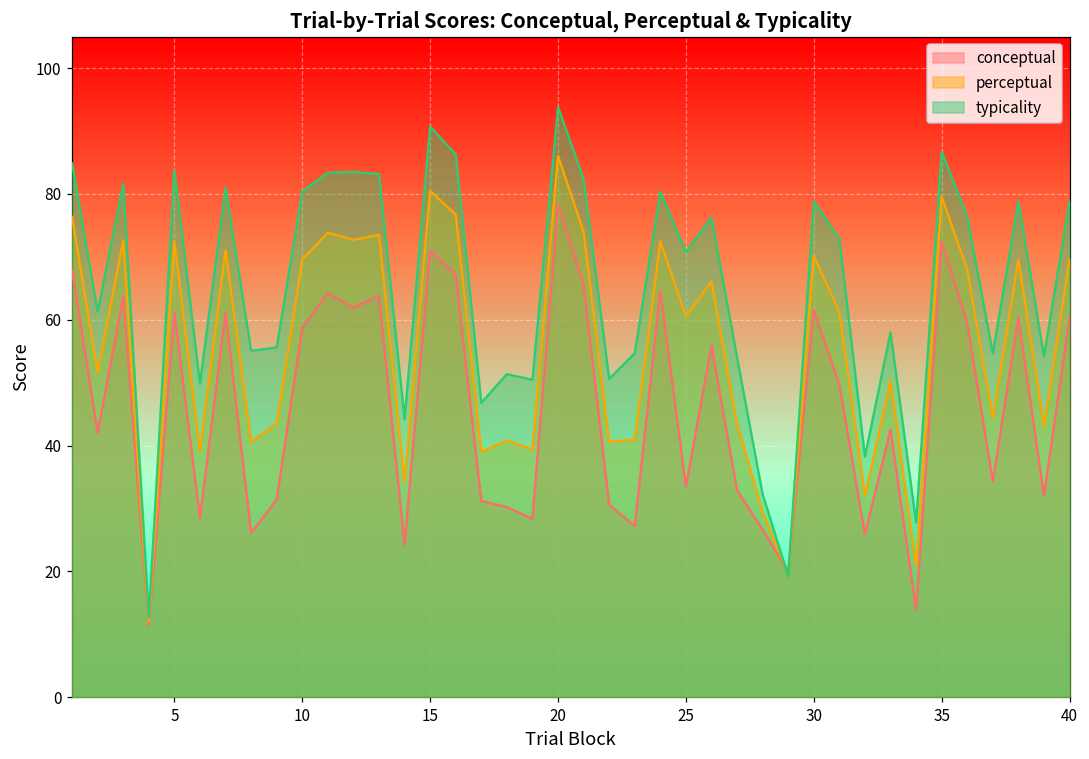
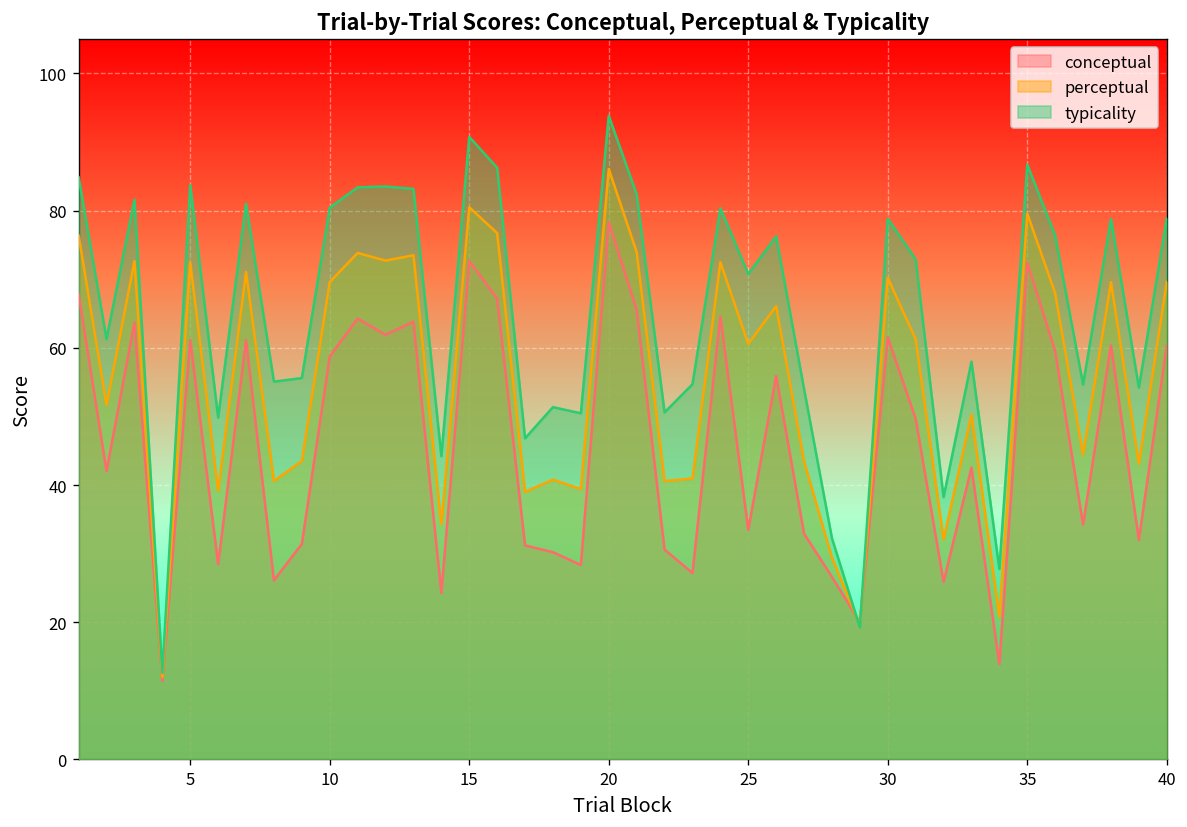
  {
    "conceptual": {
      "5": 61,
      "10": 59,
-     "15": 71,
+     "15": 73,
      "20": 78,
      "25": 33,
      "30": 62,
      "35": 72,
      "40": 60
    },
    "perceptual": {
      "5": 72,
      "10": 70,
      "15": 80,
      "20": 86,
      "25": 61,
      "30": 70,
      "35": 80,
      "40": 70
    },
    "typicality": {
      "5": 84,
      "10": 80,
      "15": 91,
      "20": 94,
      "25": 71,
      "30": 79,
      "35": 87,
      "40": 79
    }
  }
